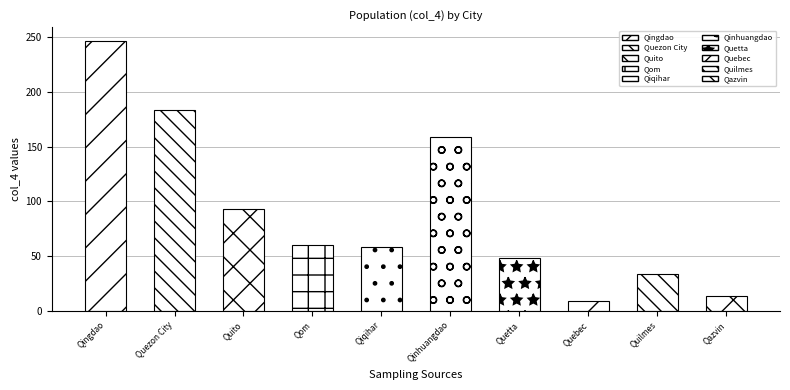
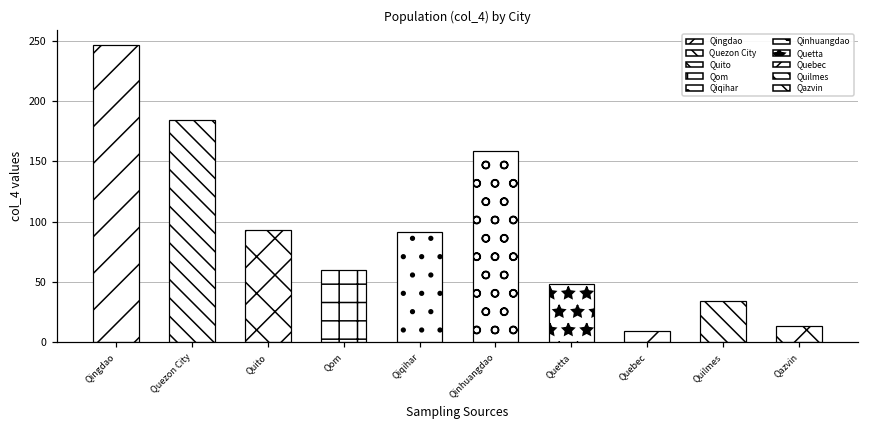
  {
    "Qingdao": 247,
    "Quezon City": 184,
    "Quito": 93,
    "Qom": 60,
-   "Qiqihar": 58,
+   "Qiqihar": 91,
    "Qinhuangdao": 159,
    "Quetta": 48,
    "Quebec": 9,
    "Quilmes": 34,
    "Qazvin": 13
  }
